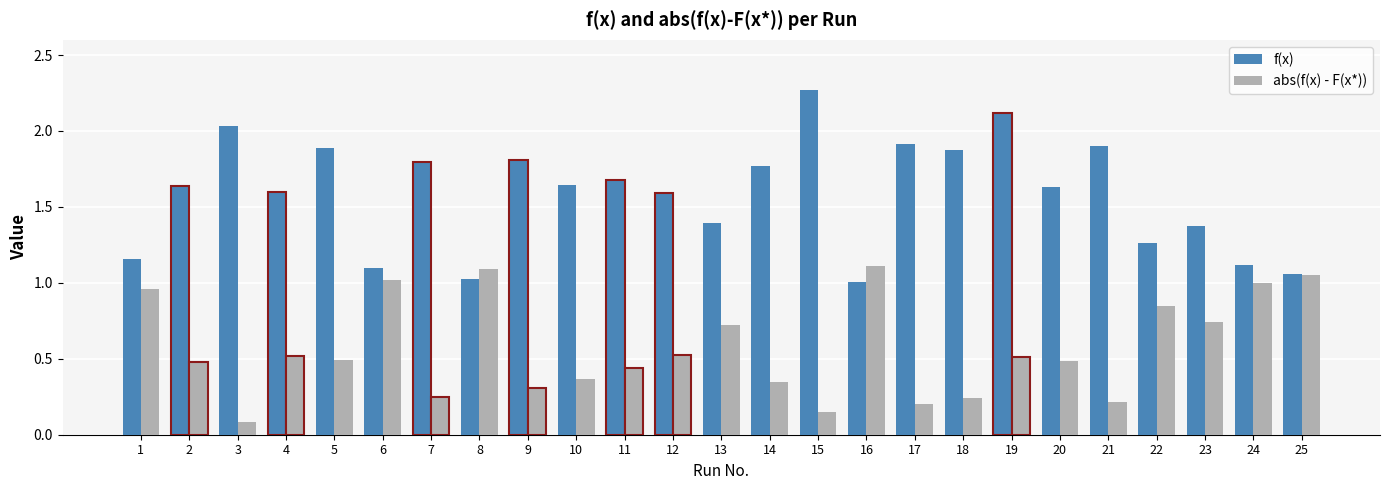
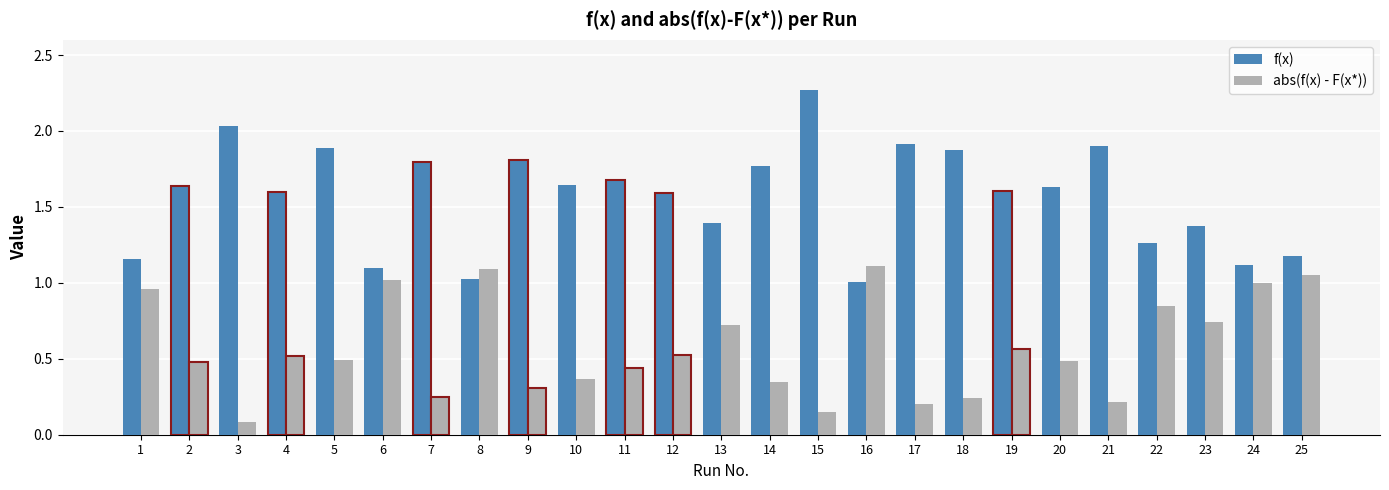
  {
    "f(x)": {
      "1": 1.16,
      "2": 1.64,
      "3": 2.03,
      "4": 1.60,
      "5": 1.89,
      "6": 1.10,
      "7": 1.80,
      "8": 1.03,
      "9": 1.81,
      "10": 1.64,
      "11": 1.67,
      "12": 1.59,
      "13": 1.39,
      "14": 1.77,
      "15": 2.27,
      "16": 1.01,
      "17": 1.92,
      "18": 1.87,
-     "19": 2.12,
+     "19": 1.61,
      "20": 1.63,
      "21": 1.90,
      "22": 1.27,
      "23": 1.37,
      "24": 1.12,
-     "25": 1.06
+     "25": 1.18
    },
    "abs(f(x) - F(x*))": {
      "1": 0.96,
      "2": 0.48,
      "3": 0.08,
      "4": 0.52,
      "5": 0.49,
      "6": 1.02,
      "7": 0.25,
      "8": 1.09,
      "9": 0.31,
      "10": 0.37,
      "11": 0.44,
      "12": 0.52,
      "13": 0.72,
      "14": 0.34,
      "15": 0.15,
      "16": 1.11,
      "17": 0.20,
      "18": 0.24,
-     "19": 0.51,
+     "19": 0.57,
      "20": 0.49,
      "21": 0.21,
      "22": 0.85,
      "23": 0.74,
      "24": 1.00,
      "25": 1.05
    }
  }
